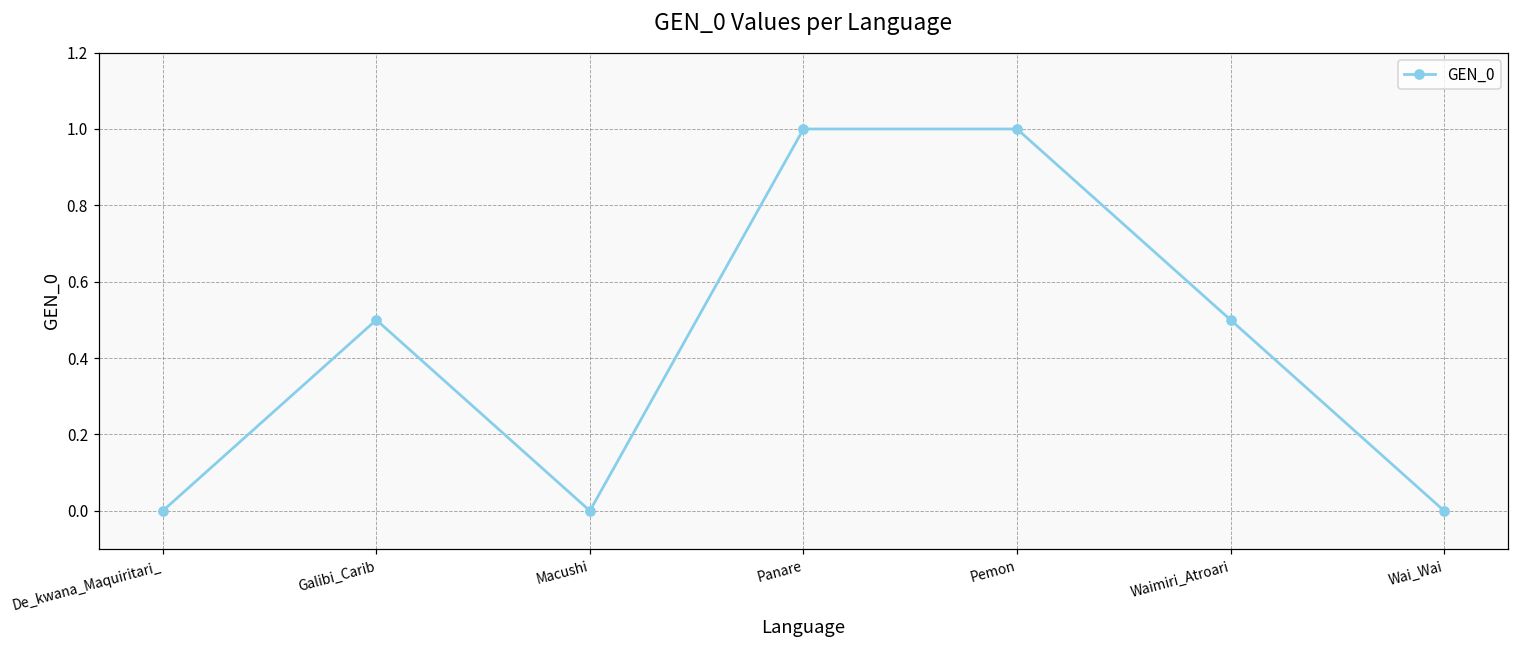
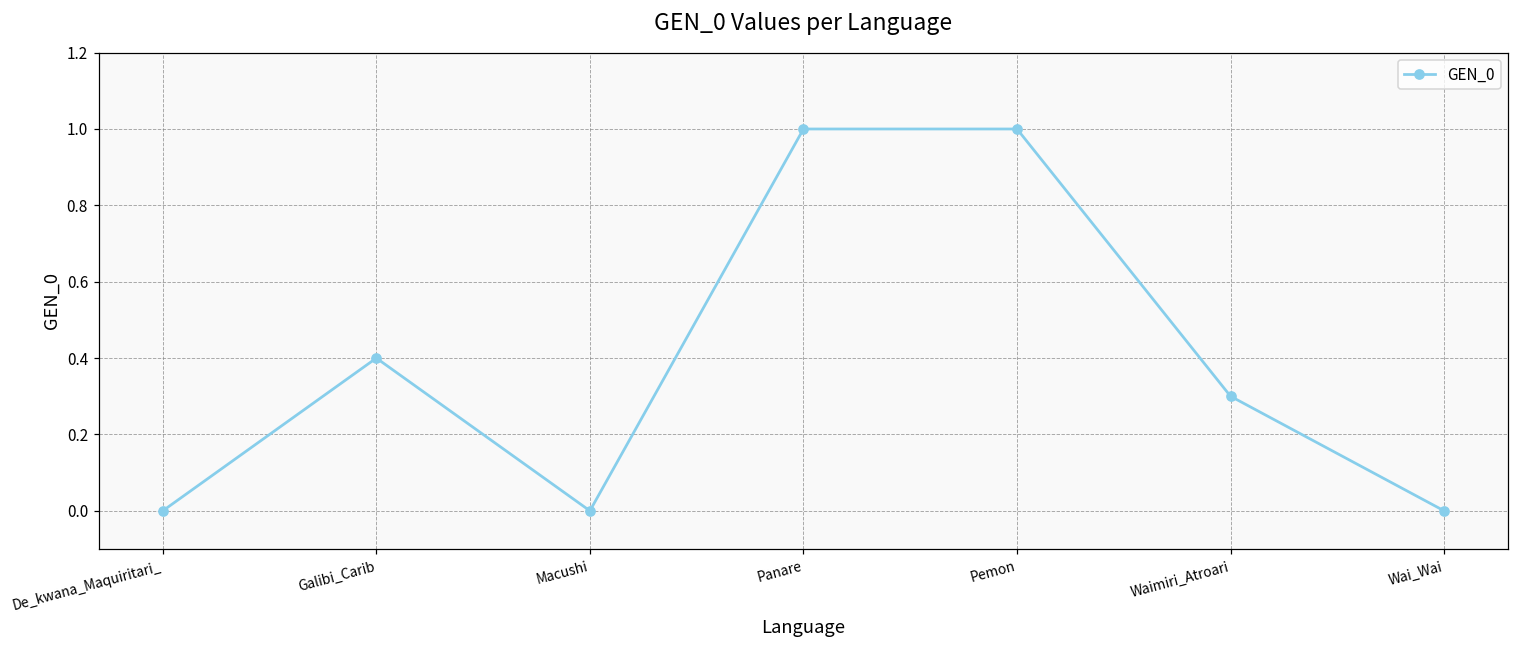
  {
    "De_kwana_Maquiritari_": 0.0,
-   "Galibi_Carib": 0.5,
+   "Galibi_Carib": 0.4,
    "Macushi": 0.0,
    "Panare": 1.0,
    "Pemon": 1.0,
-   "Waimiri_Atroari": 0.5,
+   "Waimiri_Atroari": 0.3,
    "Wai_Wai": 0.0
  }
